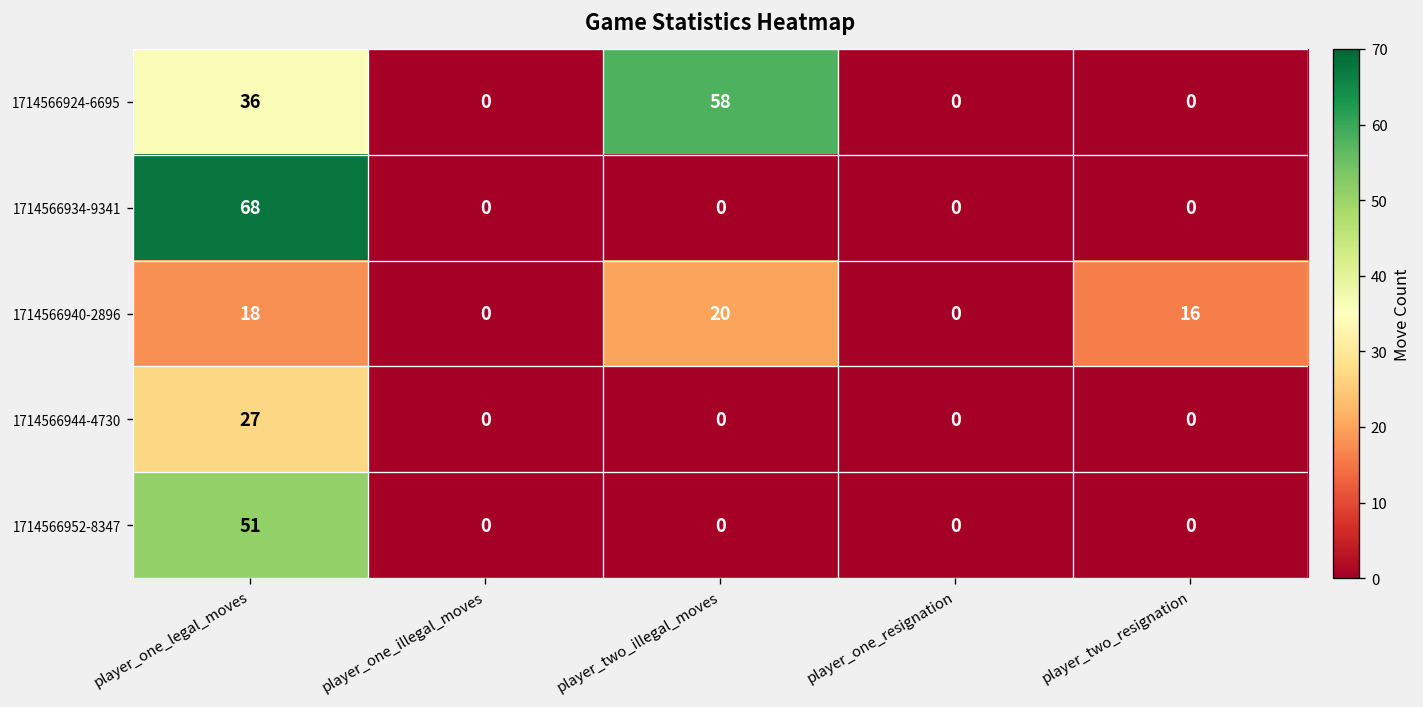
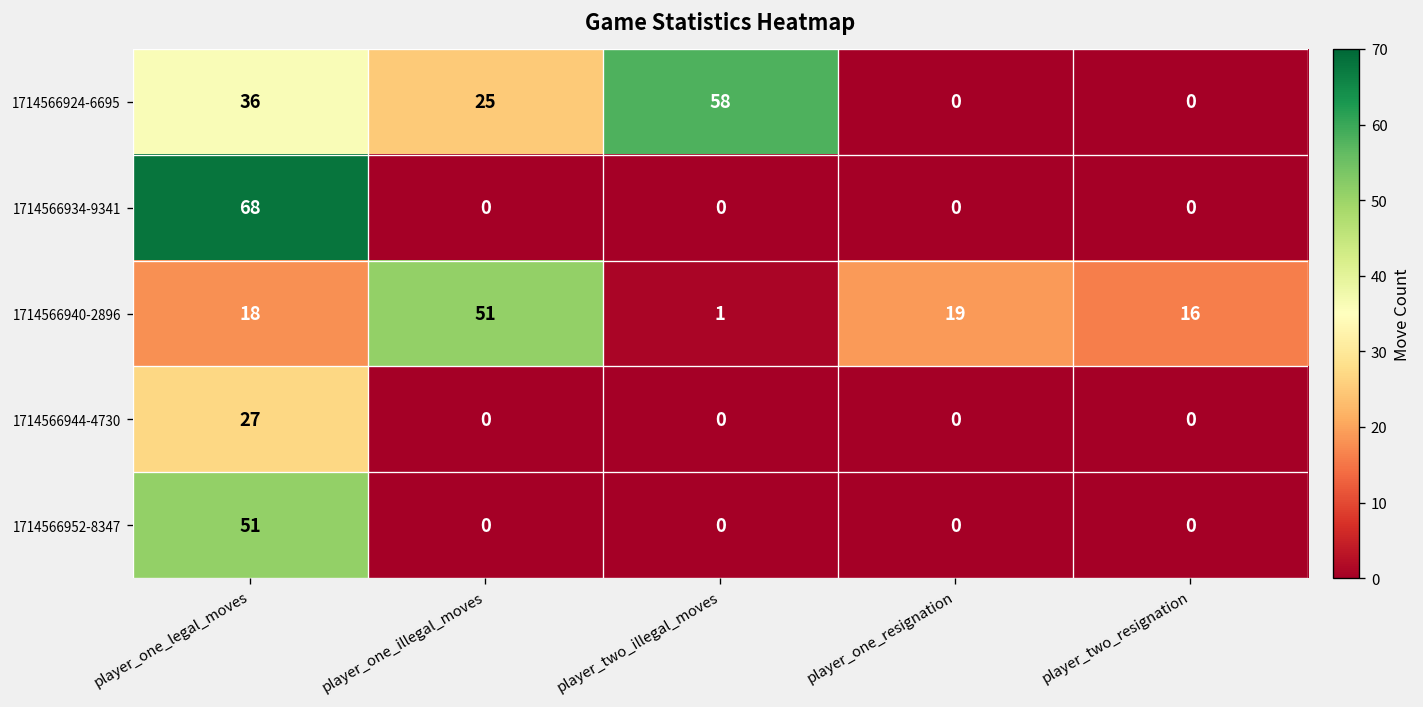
  {
    "1714566924-6695": {
      "player_one_legal_moves": 36,
-     "player_one_illegal_moves": 0,
+     "player_one_illegal_moves": 25,
      "player_two_illegal_moves": 58,
      "player_one_resignation": 0,
      "player_two_resignation": 0
    },
    "1714566934-9341": {
      "player_one_legal_moves": 68,
      "player_one_illegal_moves": 0,
      "player_two_illegal_moves": 0,
      "player_one_resignation": 0,
      "player_two_resignation": 0
    },
    "1714566940-2896": {
      "player_one_legal_moves": 18,
-     "player_one_illegal_moves": 0,
-     "player_two_illegal_moves": 20,
-     "player_one_resignation": 0,
+     "player_one_illegal_moves": 51,
+     "player_two_illegal_moves": 1,
+     "player_one_resignation": 19,
      "player_two_resignation": 16
    },
    "1714566944-4730": {
      "player_one_legal_moves": 27,
      "player_one_illegal_moves": 0,
      "player_two_illegal_moves": 0,
      "player_one_resignation": 0,
      "player_two_resignation": 0
    },
    "1714566952-8347": {
      "player_one_legal_moves": 51,
      "player_one_illegal_moves": 0,
      "player_two_illegal_moves": 0,
      "player_one_resignation": 0,
      "player_two_resignation": 0
    }
  }
